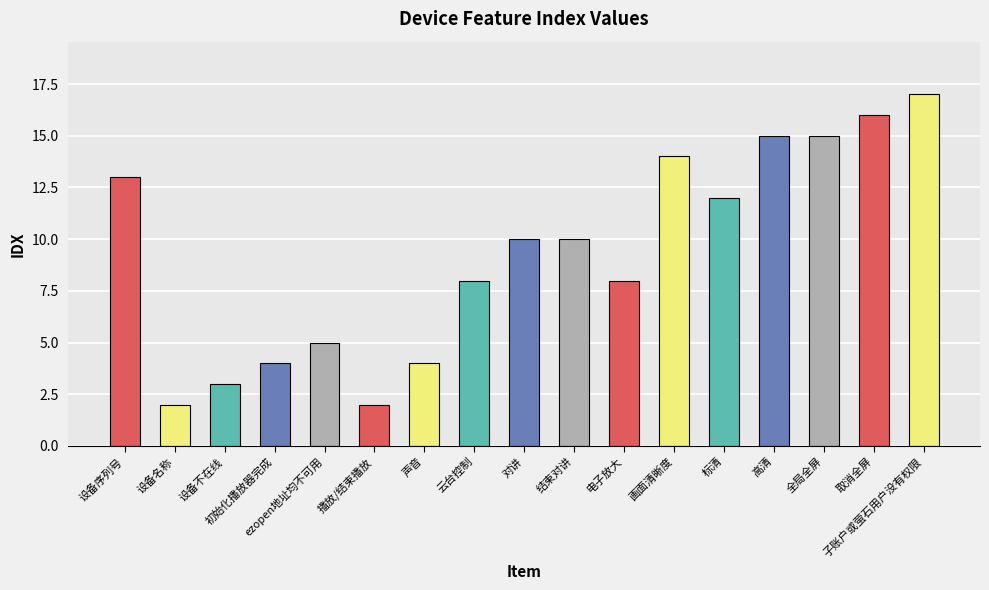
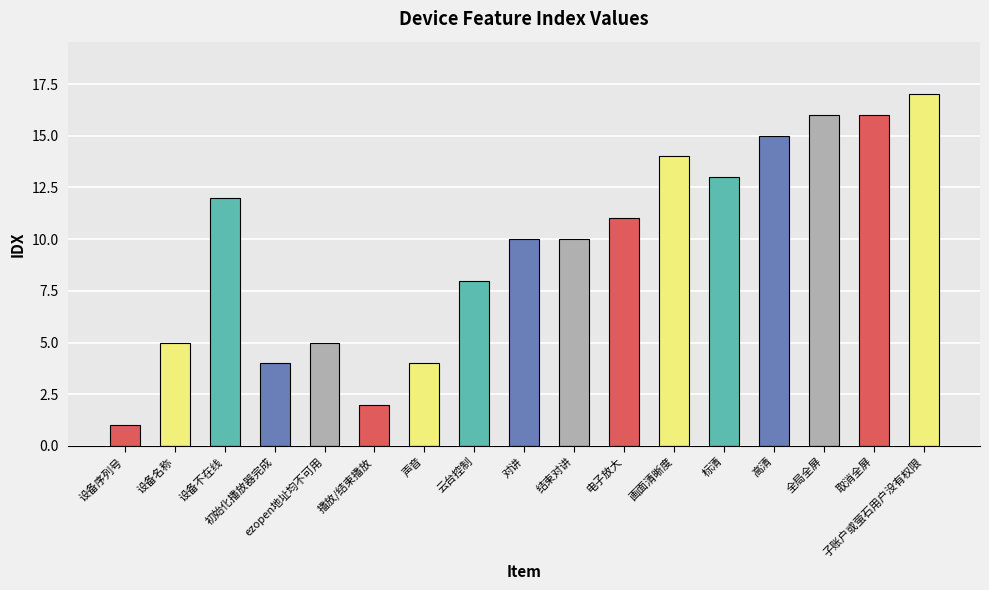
  {
-   "设备序列号": 13,
-   "设备名称": 2,
-   "设备不在线": 3,
+   "设备序列号": 1,
+   "设备名称": 5,
+   "设备不在线": 12,
    "初始化播放器完成": 4,
    "ezopen地址均不可用": 5,
    "播放/结束播放": 2,
    "声音": 4,
    "云台控制": 8,
    "对讲": 10,
    "结束对讲": 10,
-   "电子放大": 8,
+   "电子放大": 11,
    "画面清晰度": 14,
-   "标清": 12,
+   "标清": 13,
    "高清": 15,
-   "全局全屏": 15,
+   "全局全屏": 16,
    "取消全屏": 16,
    "子账户或萤石用户没有权限": 17
  }
